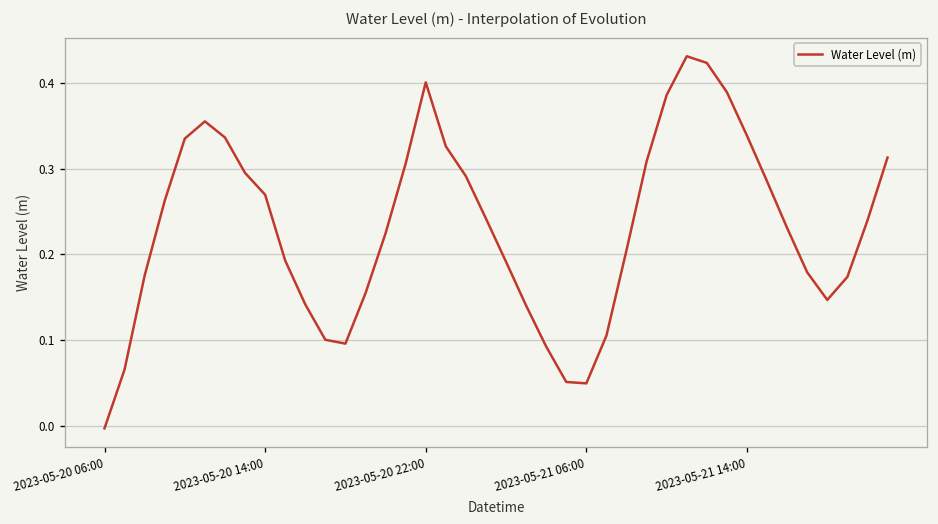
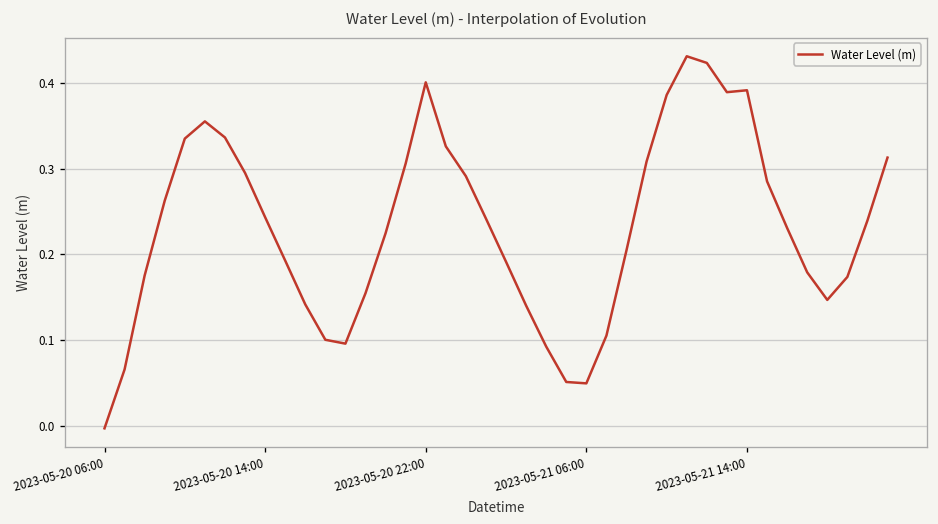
  {
    "2023-05-20 06:00": 0.00,
-   "2023-05-20 14:00": 0.27,
+   "2023-05-20 14:00": 0.24,
    "2023-05-20 22:00": 0.40,
    "2023-05-21 06:00": 0.05,
-   "2023-05-21 14:00": 0.34
+   "2023-05-21 14:00": 0.39
  }
